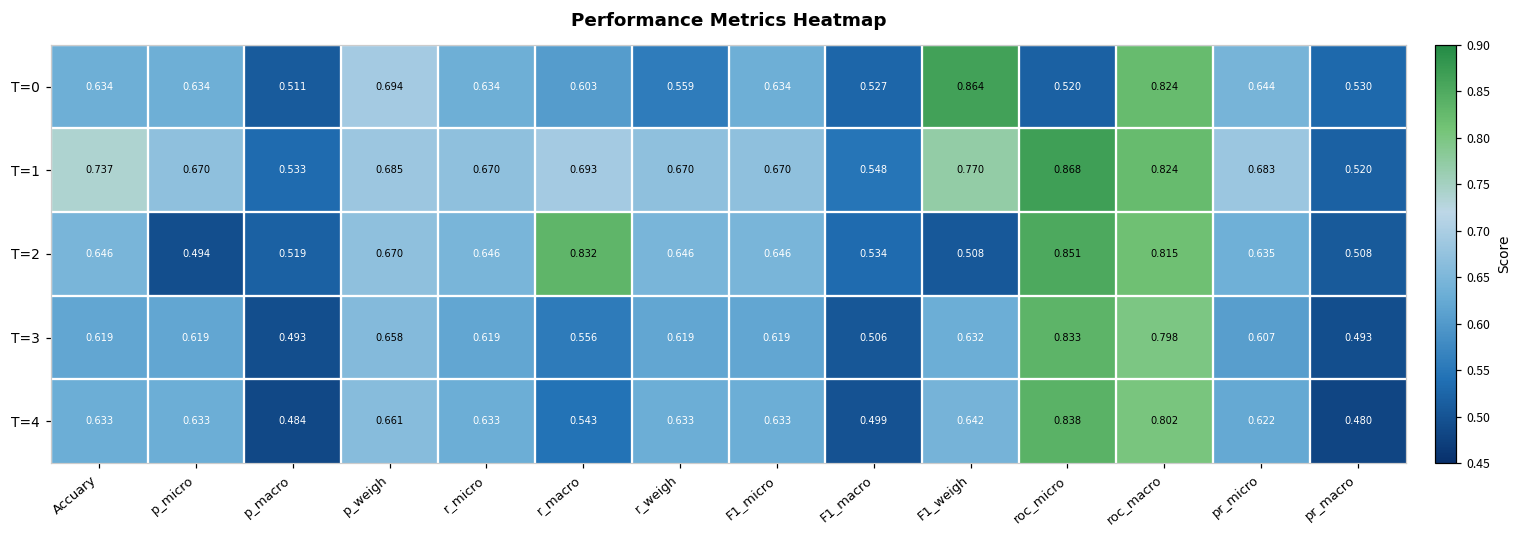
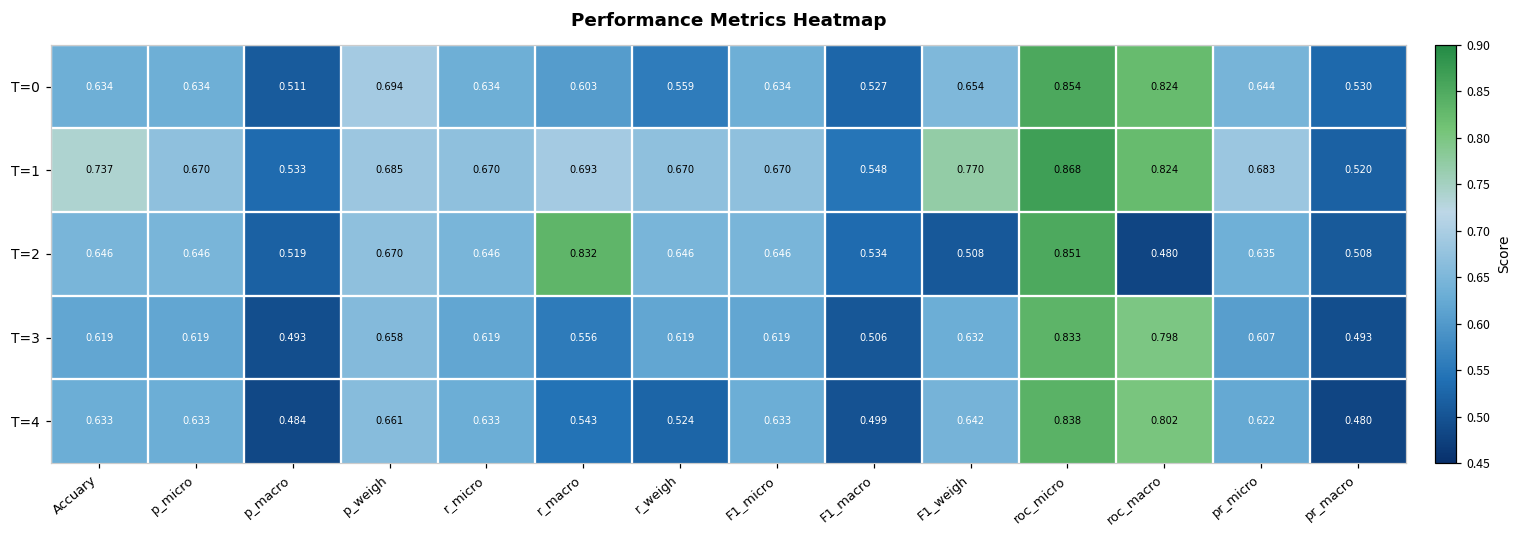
  {
    "T=0": {
      "Accuary": 0.634,
      "p_micro": 0.634,
      "p_macro": 0.511,
      "p_weigh": 0.694,
      "r_micro": 0.634,
      "r_macro": 0.603,
      "r_weigh": 0.559,
      "F1_micro": 0.634,
      "F1_macro": 0.527,
-     "F1_weigh": 0.864,
-     "roc_micro": 0.520,
+     "F1_weigh": 0.654,
+     "roc_micro": 0.854,
      "roc_macro": 0.824,
      "pr_micro": 0.644,
      "pr_macro": 0.530
    },
    "T=1": {
      "Accuary": 0.737,
      "p_micro": 0.670,
      "p_macro": 0.533,
      "p_weigh": 0.685,
      "r_micro": 0.670,
      "r_macro": 0.693,
      "r_weigh": 0.670,
      "F1_micro": 0.670,
      "F1_macro": 0.548,
      "F1_weigh": 0.770,
      "roc_micro": 0.868,
      "roc_macro": 0.824,
      "pr_micro": 0.683,
      "pr_macro": 0.520
    },
    "T=2": {
      "Accuary": 0.646,
-     "p_micro": 0.494,
+     "p_micro": 0.646,
      "p_macro": 0.519,
      "p_weigh": 0.670,
      "r_micro": 0.646,
      "r_macro": 0.832,
      "r_weigh": 0.646,
      "F1_micro": 0.646,
      "F1_macro": 0.534,
      "F1_weigh": 0.508,
      "roc_micro": 0.851,
-     "roc_macro": 0.815,
+     "roc_macro": 0.480,
      "pr_micro": 0.635,
      "pr_macro": 0.508
    },
    "T=3": {
      "Accuary": 0.619,
      "p_micro": 0.619,
      "p_macro": 0.493,
      "p_weigh": 0.658,
      "r_micro": 0.619,
      "r_macro": 0.556,
      "r_weigh": 0.619,
      "F1_micro": 0.619,
      "F1_macro": 0.506,
      "F1_weigh": 0.632,
      "roc_micro": 0.833,
      "roc_macro": 0.798,
      "pr_micro": 0.607,
      "pr_macro": 0.493
    },
    "T=4": {
      "Accuary": 0.633,
      "p_micro": 0.633,
      "p_macro": 0.484,
      "p_weigh": 0.661,
      "r_micro": 0.633,
      "r_macro": 0.543,
-     "r_weigh": 0.633,
+     "r_weigh": 0.524,
      "F1_micro": 0.633,
      "F1_macro": 0.499,
      "F1_weigh": 0.642,
      "roc_micro": 0.838,
      "roc_macro": 0.802,
      "pr_micro": 0.622,
      "pr_macro": 0.480
    }
  }
